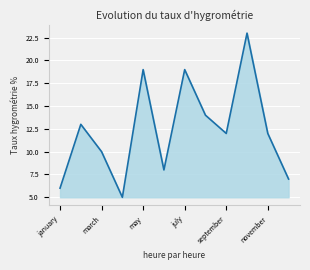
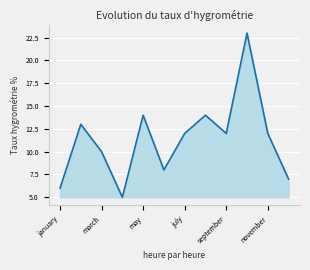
  {
    "january": 6,
    "march": 10,
-   "may": 19,
-   "july": 19,
+   "may": 14,
+   "july": 12,
    "september": 12,
    "november": 12
  }
